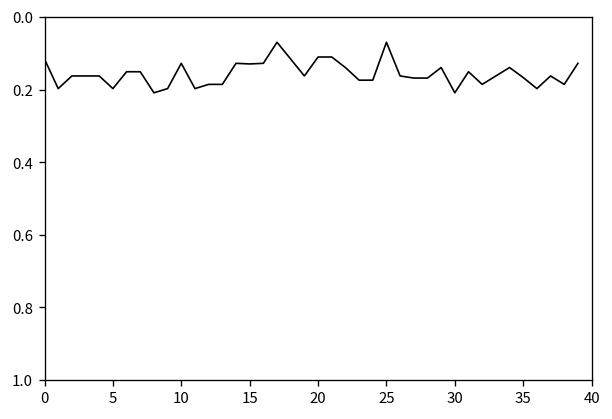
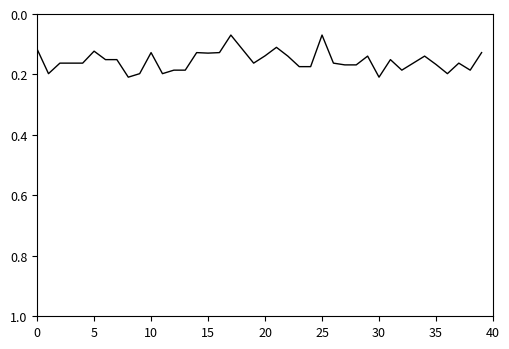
  {
    "0": 0.12,
-   "5": 0.20,
+   "5": 0.12,
    "10": 0.13,
    "15": 0.13,
-   "20": 0.11,
+   "20": 0.14,
    "25": 0.07,
    "30": 0.21,
    "35": 0.17
  }
